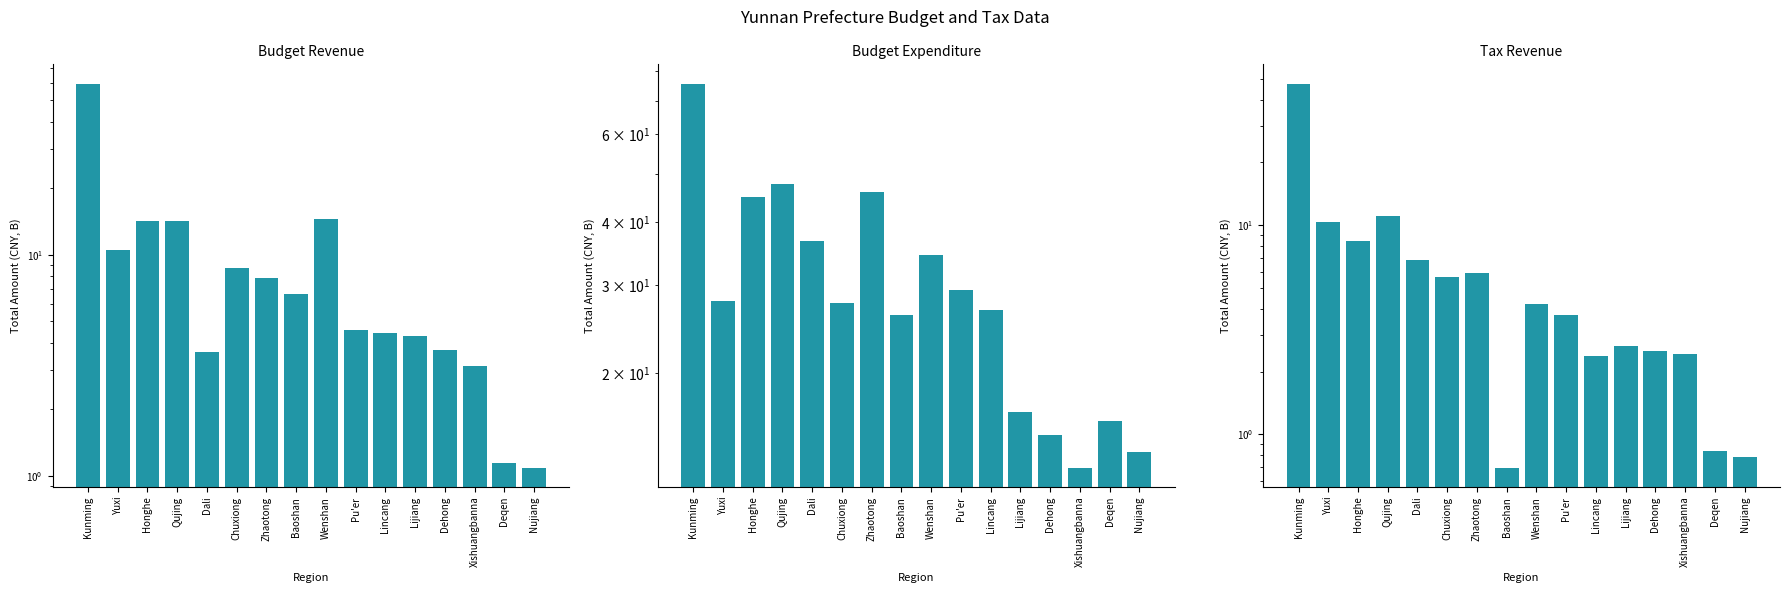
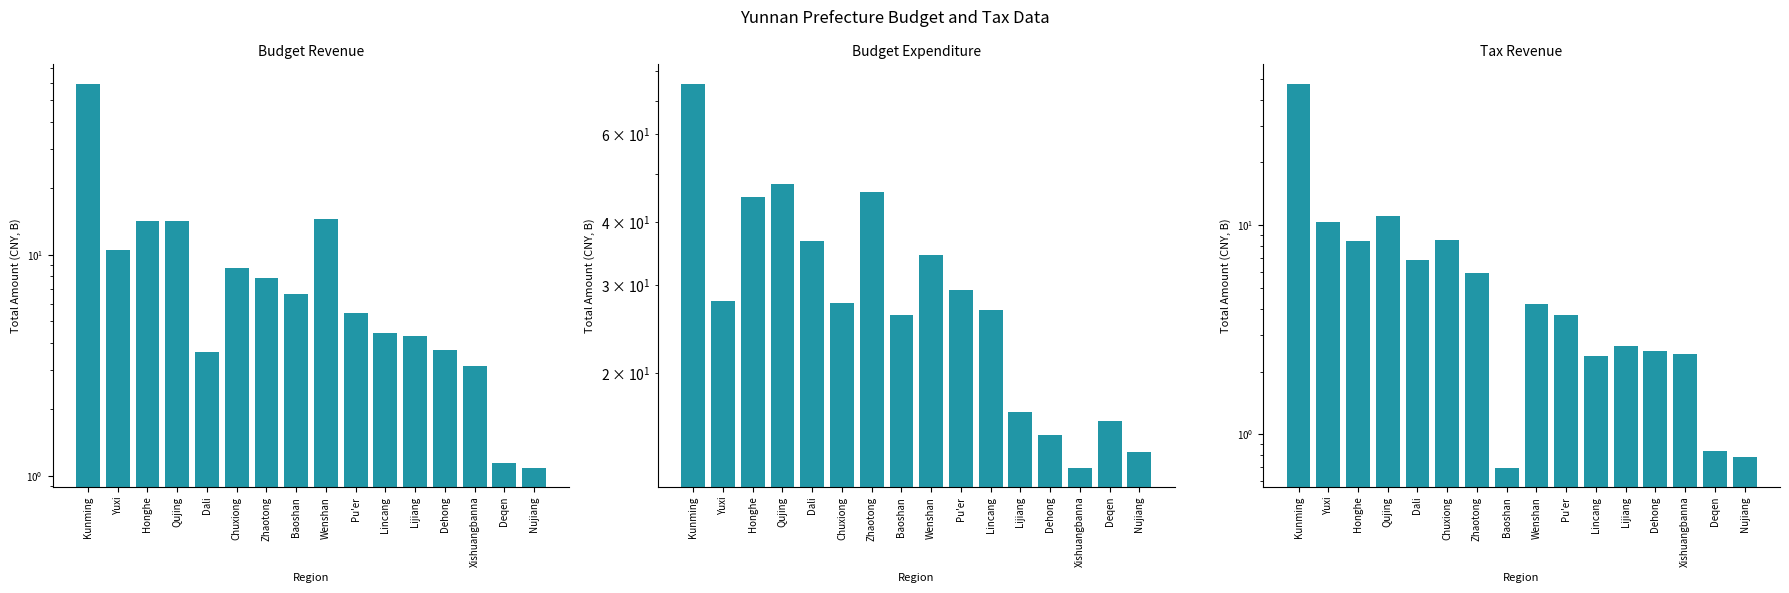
  {
    "Budget Revenue": {
      "Kunming": 60,
      "Yuxi": 10,
      "Honghe": 14,
      "Qujing": 14,
      "Dali": 3.6,
      "Chuxiong": 8.7,
      "Zhaotong": 7.8,
      "Baoshan": 6.6,
      "Wenshan": 15,
-     "Pu'er": 4.5,
+     "Pu'er": 5.4,
      "Lincang": 4.4,
      "Lijiang": 4.3,
      "Dehong": 3.7,
      "Xishuangbanna": 3.1,
      "Deqen": 1.1,
      "Nujiang": 1.1
    },
    "Tax Revenue": {
      "Kunming": 48,
      "Yuxi": 10,
      "Honghe": 8.4,
      "Qujing": 11,
      "Dali": 6.8,
-     "Chuxiong": 5.7,
+     "Chuxiong": 8.5,
      "Zhaotong": 5.9,
      "Baoshan": 0.7,
      "Wenshan": 4.2,
      "Pu'er": 3.7,
      "Lincang": 2.4,
      "Lijiang": 2.6,
      "Dehong": 2.5,
      "Xishuangbanna": 2.4,
      "Deqen": 0.83,
      "Nujiang": 0.8
    }
  }
